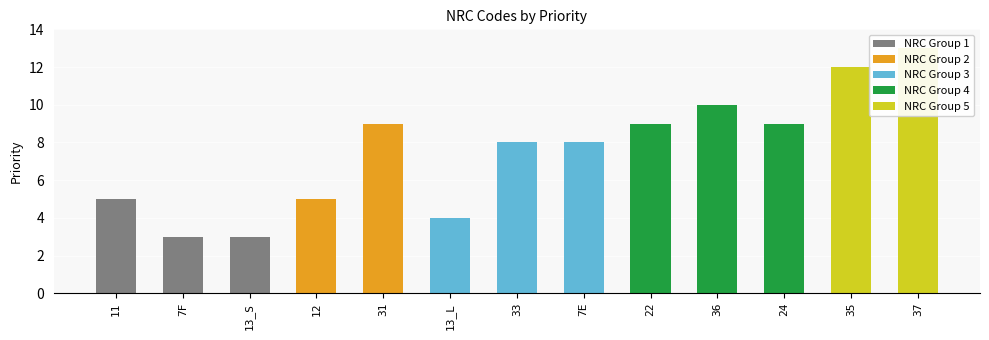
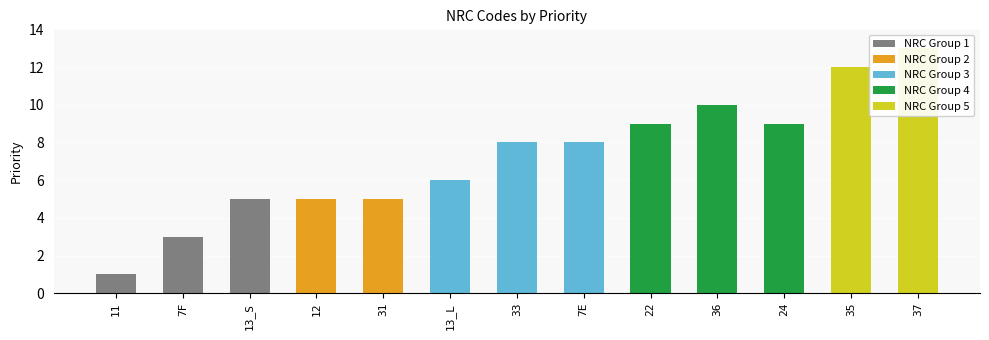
  {
-   "11": 5,
+   "11": 1,
    "7F": 3,
-   "13_S": 3,
+   "13_S": 5,
    "12": 5,
-   "31": 9,
-   "13_L": 4,
+   "31": 5,
+   "13_L": 6,
    "33": 8,
    "7E": 8,
    "22": 9,
    "36": 10,
    "24": 9,
    "35": 12
  }
